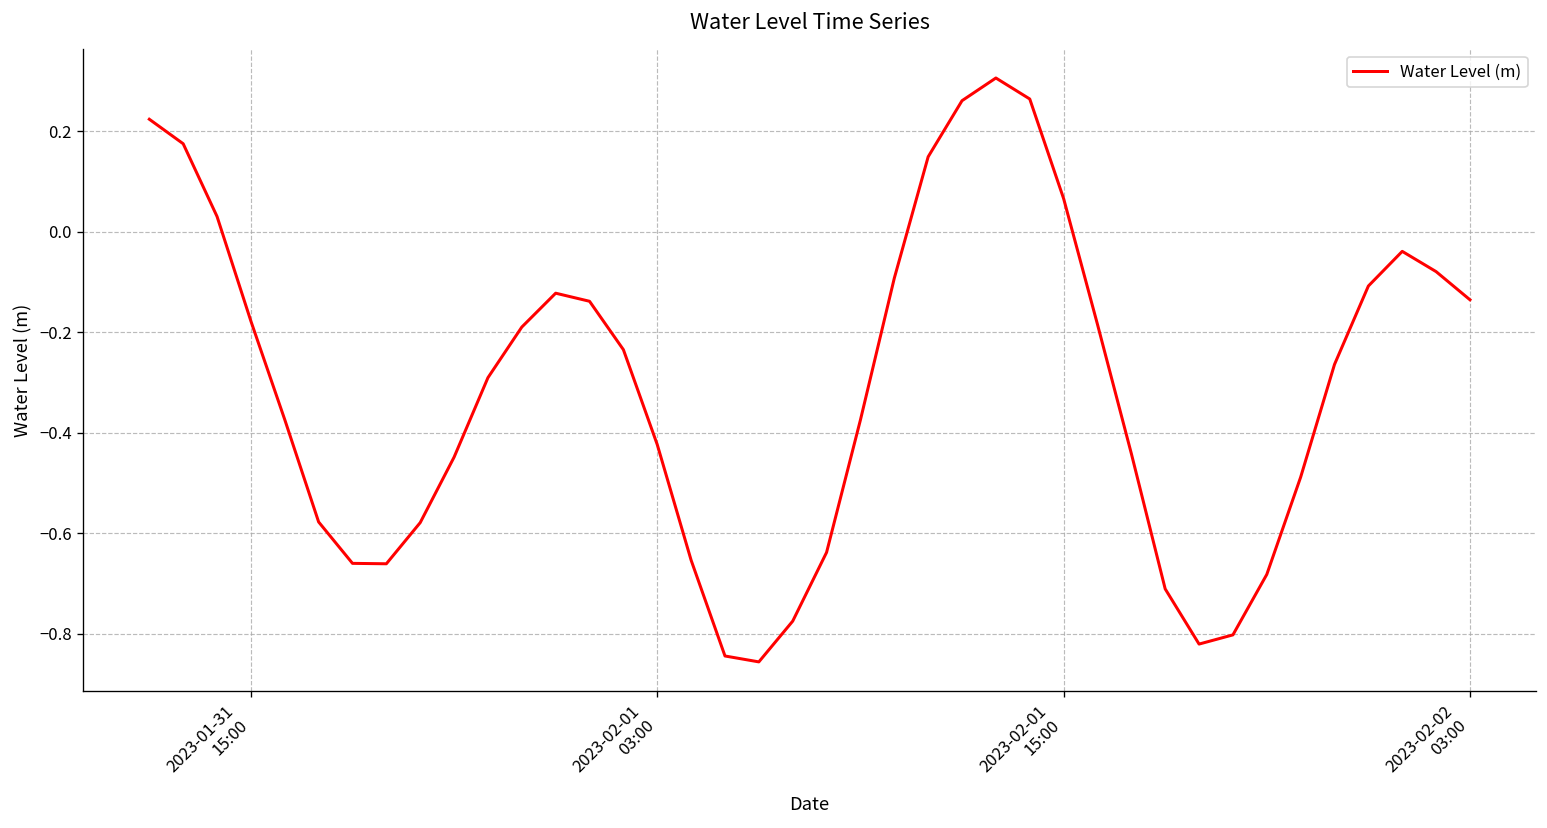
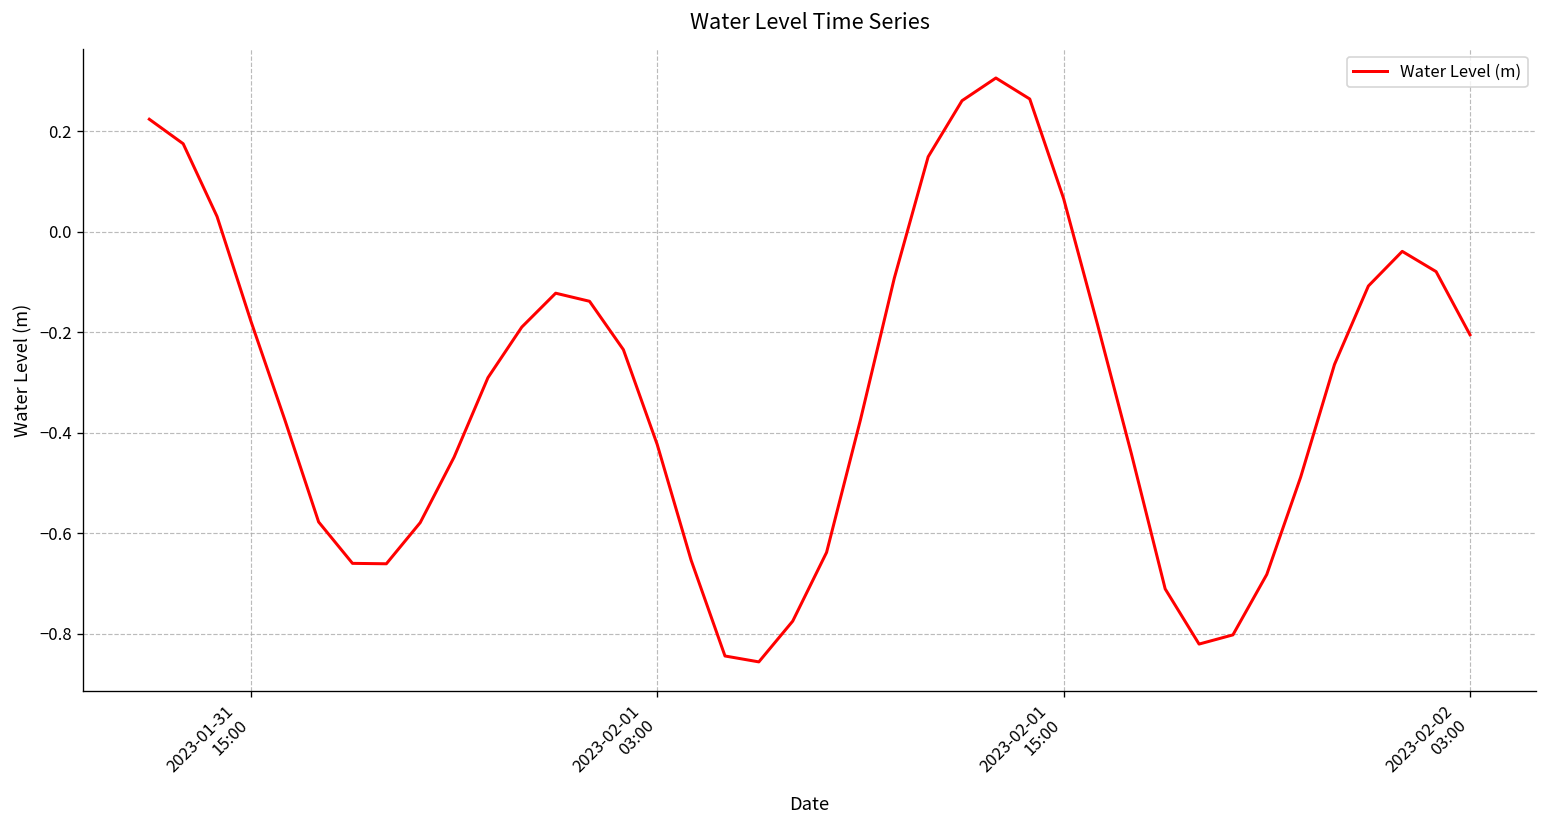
  {
    "2023-01-31 15:00": -0.18,
    "2023-02-01 03:00": -0.42,
    "2023-02-01 15:00": 0.07,
-   "2023-02-02 03:00": -0.14
+   "2023-02-02 03:00": -0.20
  }
